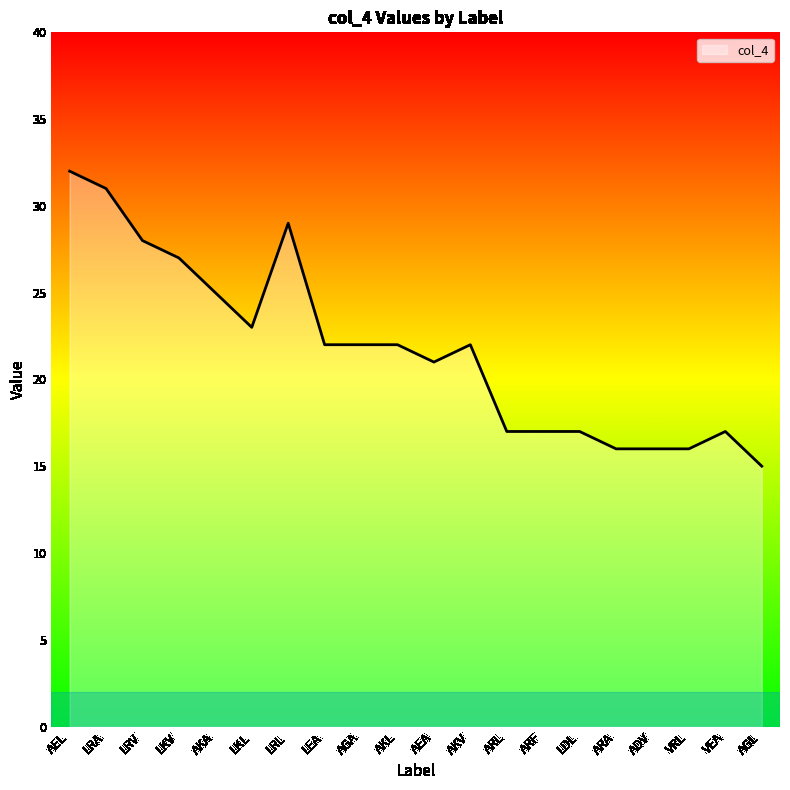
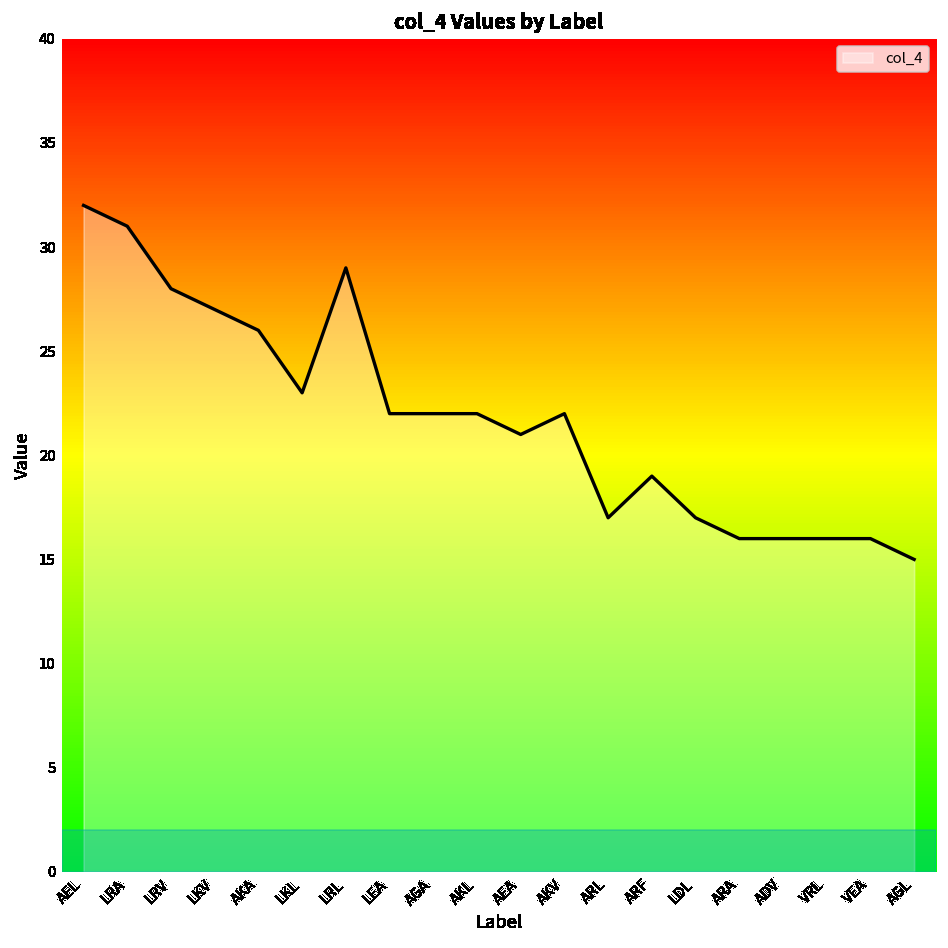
  {
    "AEL": 32,
    "LRA": 31,
    "LRV": 28,
    "LKV": 27,
-   "AKA": 25,
+   "AKA": 26,
    "LKL": 23,
    "LRL": 29,
    "LEA": 22,
    "AGA": 22,
    "AKL": 22,
    "AEA": 21,
    "AKV": 22,
    "ARL": 17,
-   "ARF": 17,
+   "ARF": 19,
    "LDL": 17,
    "ARA": 16,
    "ADV": 16,
    "VRL": 16,
-   "VEA": 17,
+   "VEA": 16,
    "AGL": 15
  }
